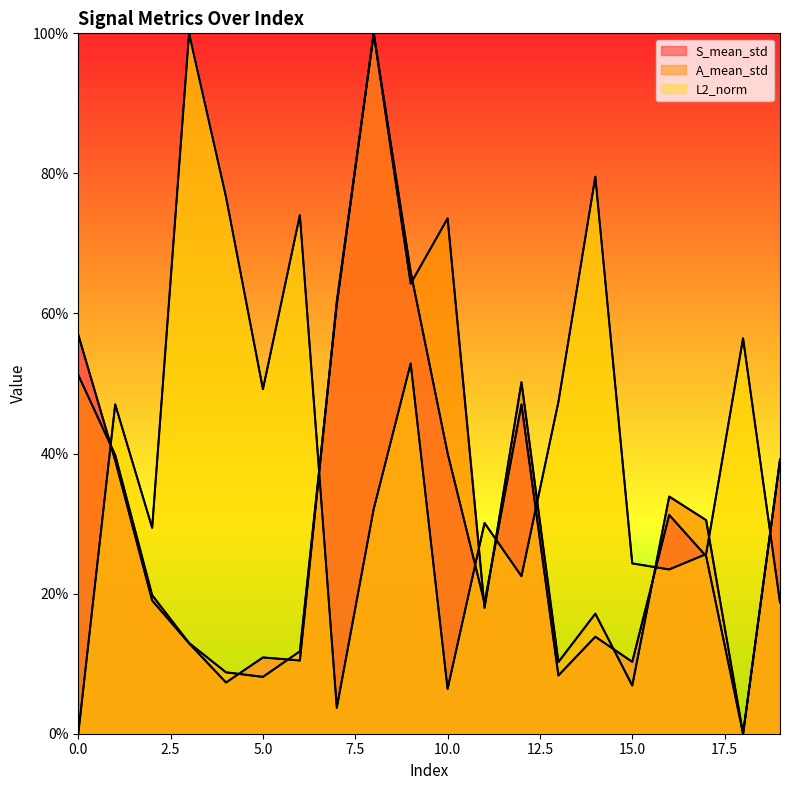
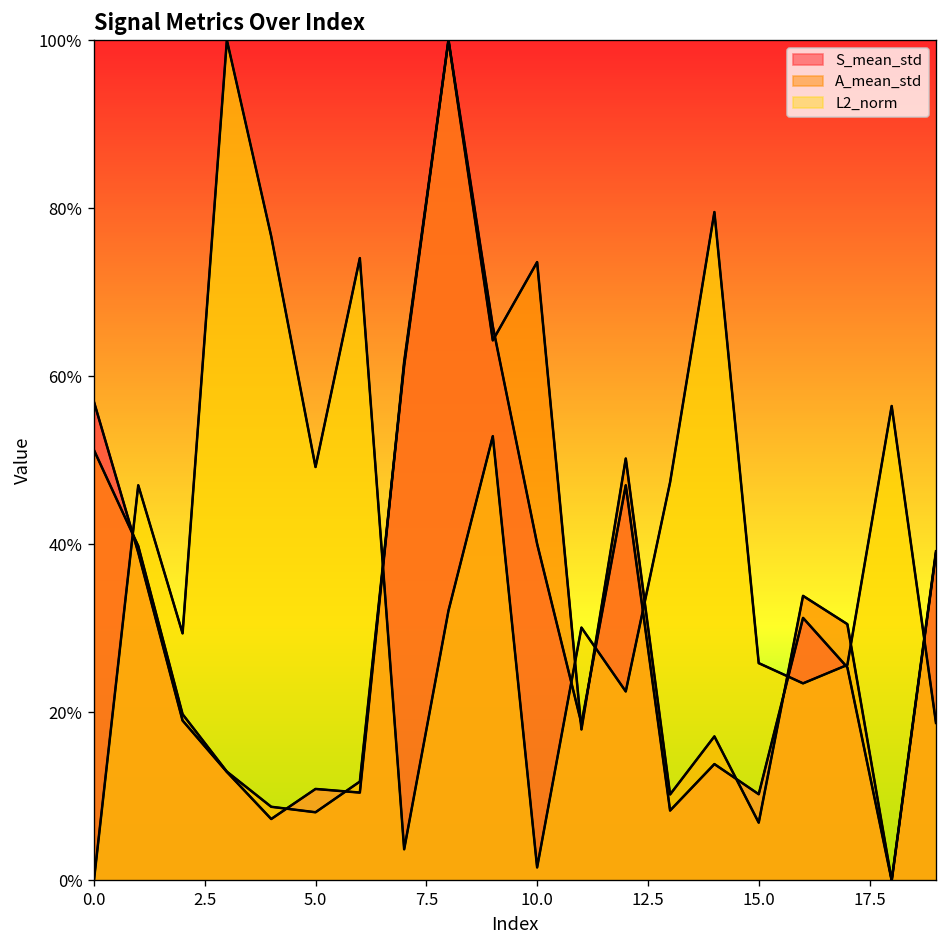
  {
    "S_mean_std": {
      "0.0": "57%",
      "5.0": "11%",
      "10.0": "40%",
      "15.0": "10%"
    },
    "A_mean_std": {
      "0.0": "51%",
      "5.0": "8%",
      "10.0": "74%",
      "15.0": "7%"
    },
    "L2_norm": {
      "0.0": "0%",
      "5.0": "49%",
-     "10.0": "6%",
-     "15.0": "24%"
+     "10.0": "2%",
+     "15.0": "26%"
    }
  }
